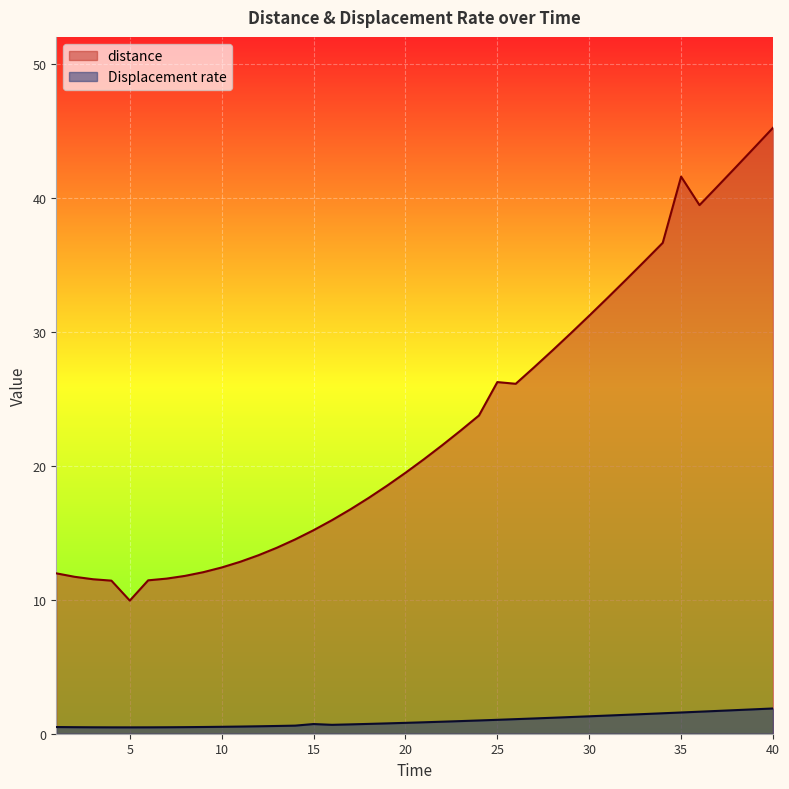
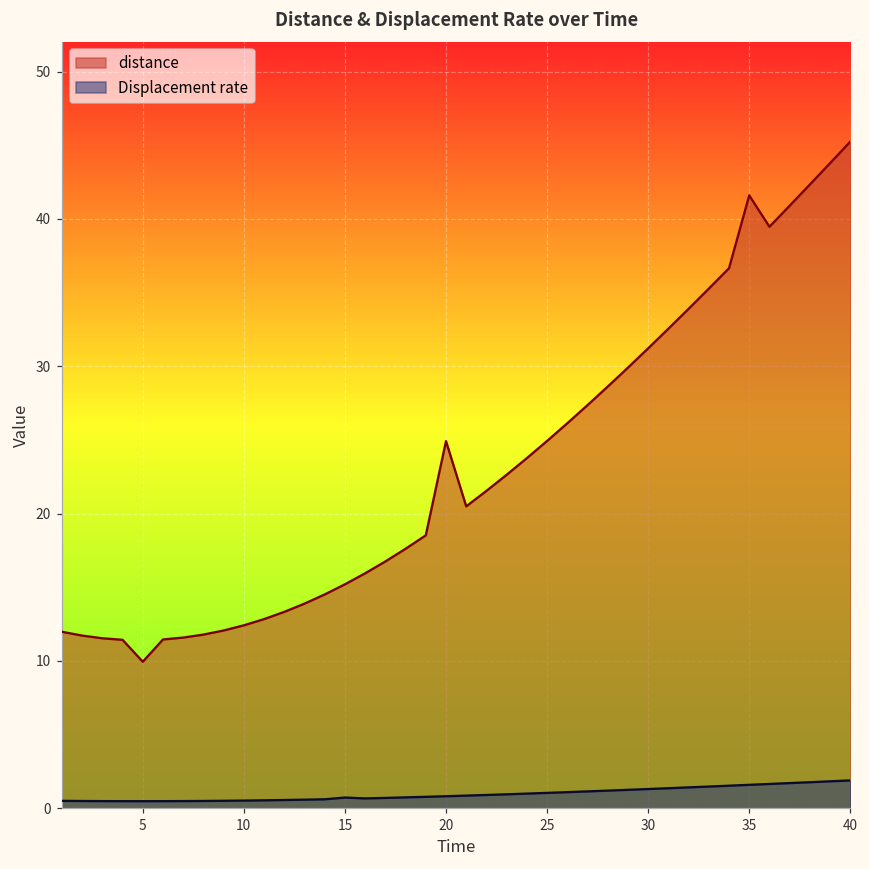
  {
    "distance": {
      "5": 9.9,
      "10": 12.4,
      "15": 15.2,
-     "20": 19.5,
-     "25": 26.3,
+     "20": 24.9,
+     "25": 24.9,
      "30": 31.2,
      "35": 41.6,
      "40": 45.2
    },
    "Displacement rate": {
      "5": 0.5,
      "10": 0.5,
      "15": 0.7,
      "20": 0.8,
      "25": 1.0,
      "30": 1.3,
      "35": 1.6,
      "40": 1.9
    }
  }
